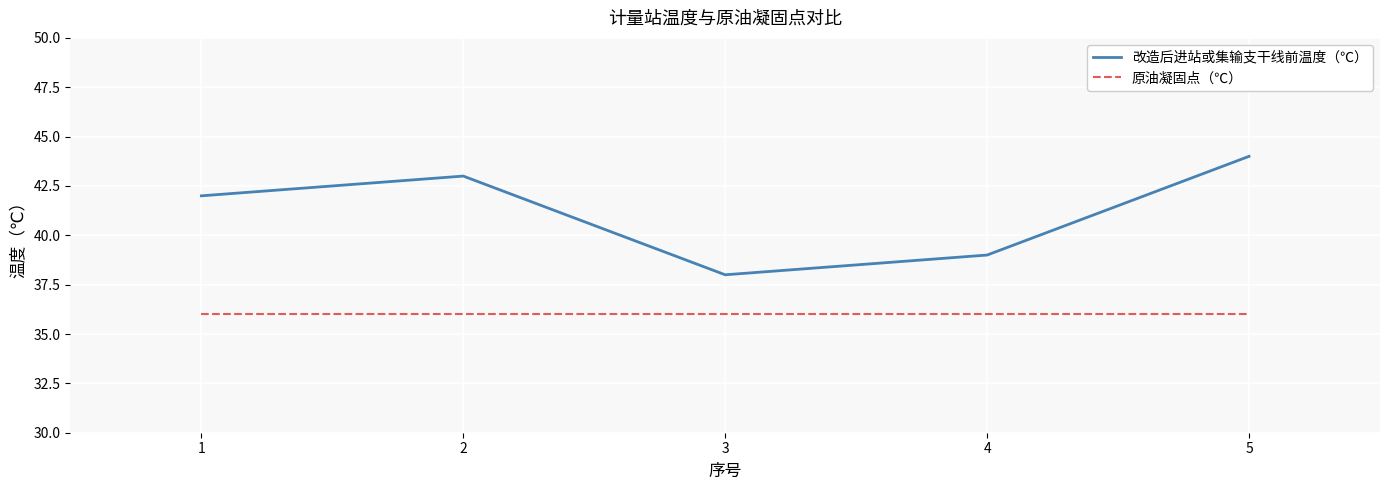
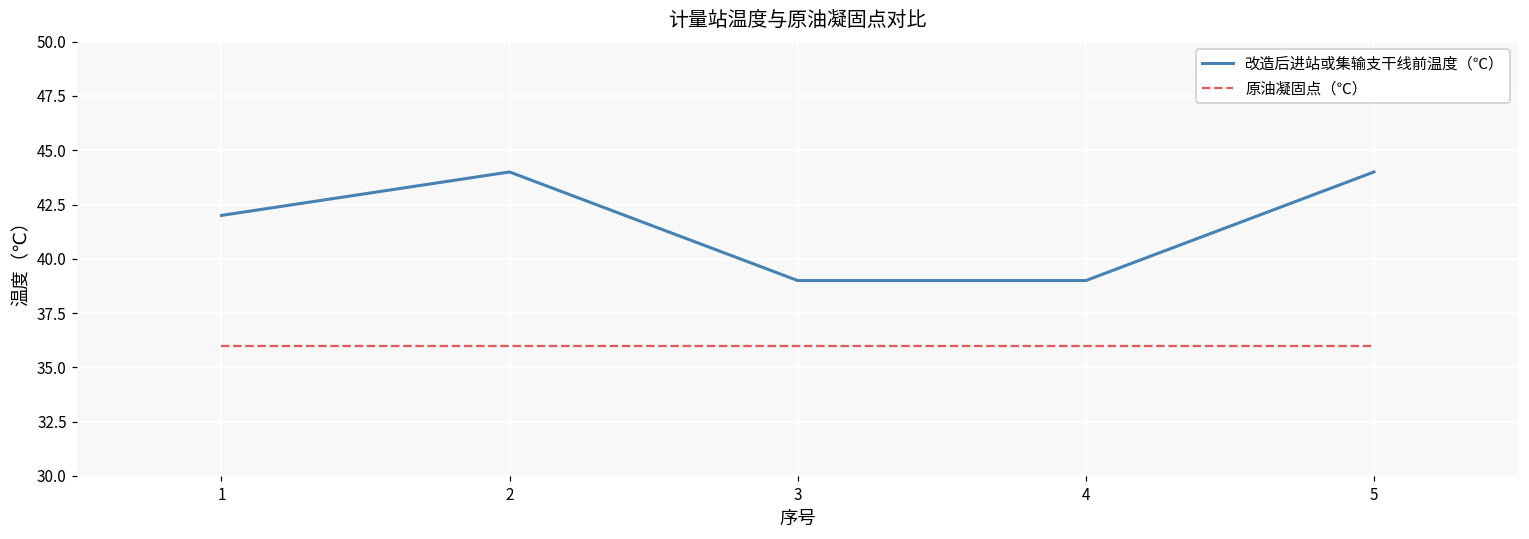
  {
    "改造后进站或集输支干线前温度（℃）": {
      "1": 42,
-     "2": 43,
-     "3": 38,
+     "2": 44,
+     "3": 39,
      "4": 39,
      "5": 44
    },
    "原油凝固点（℃）": {
      "1": 36,
      "2": 36,
      "3": 36,
      "4": 36,
      "5": 36
    }
  }
